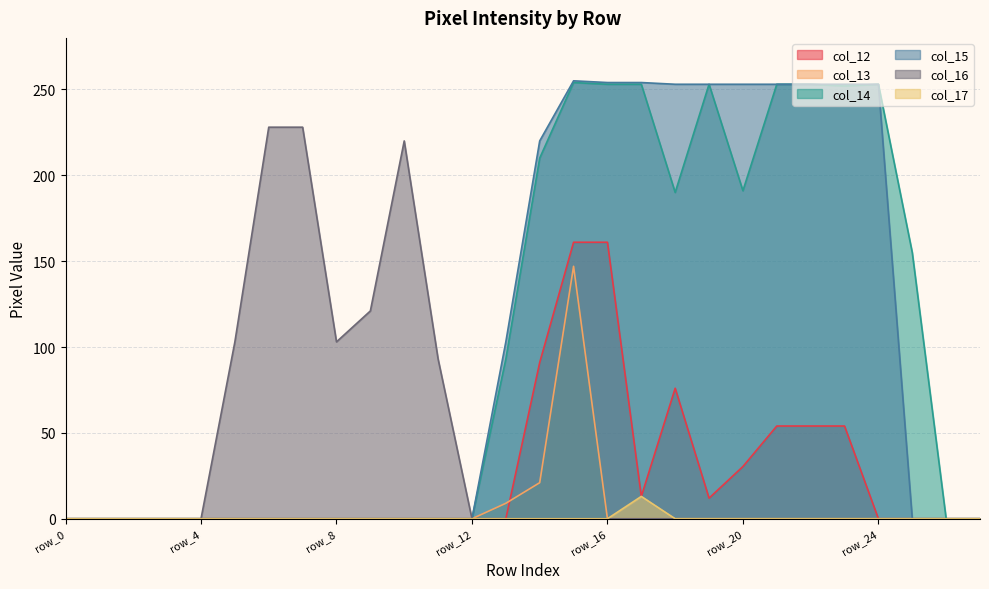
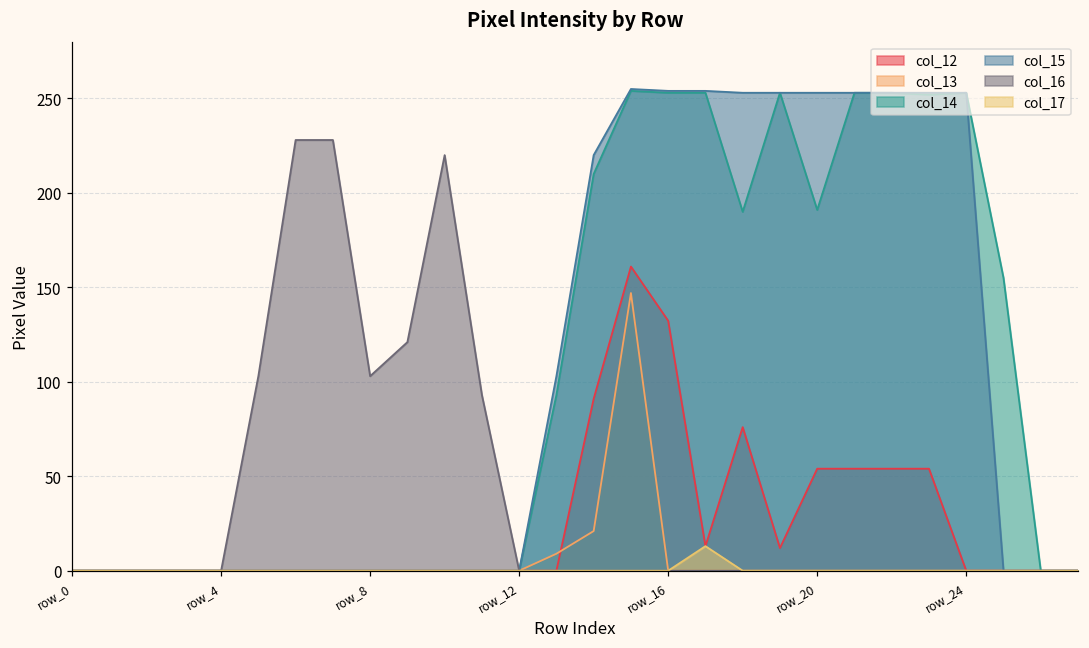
  {
    "col_12": {
-     "row_16": 161,
-     "row_20": 30
+     "row_16": 132,
+     "row_20": 54
    }
  }
